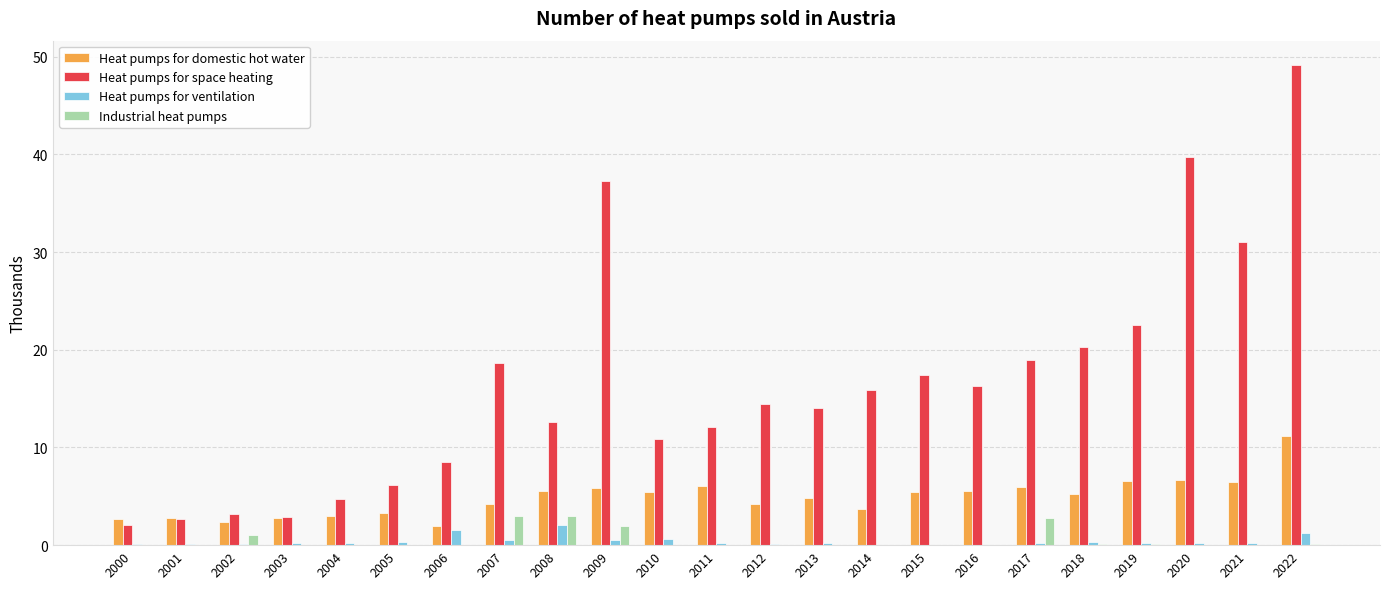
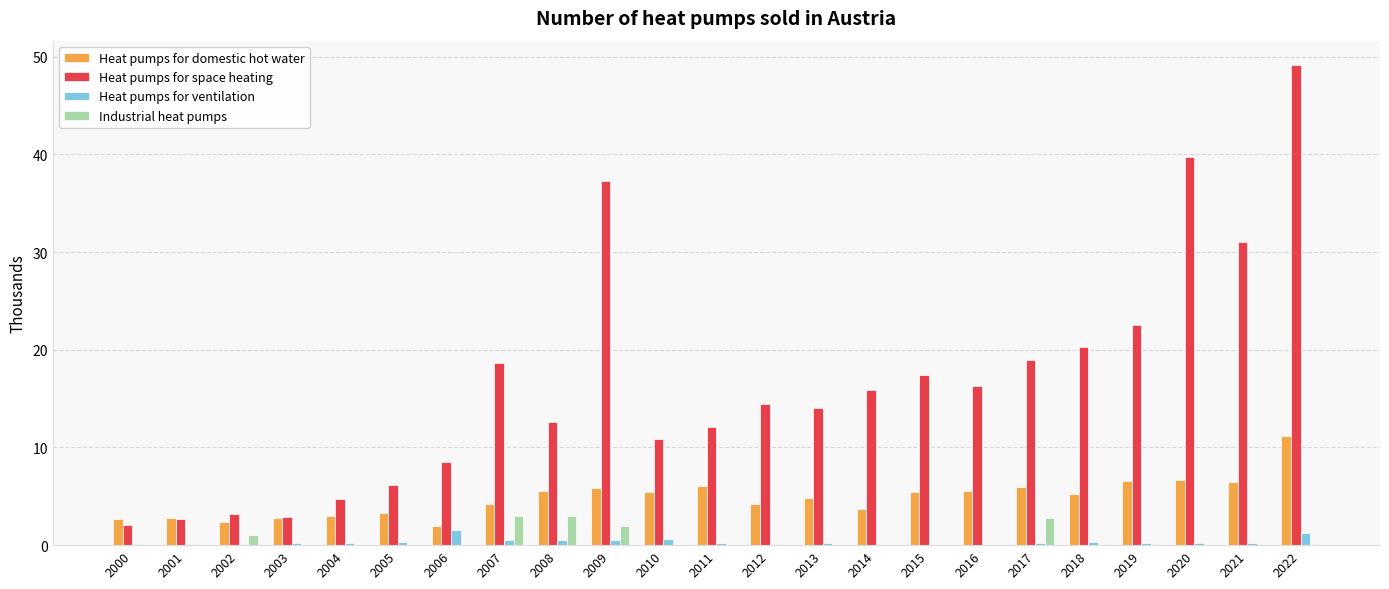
  {
    "Heat pumps for domestic hot water": {
      "2000": 3,
      "2001": 3,
      "2002": 2,
      "2003": 3,
      "2004": 3,
      "2005": 3,
      "2006": 2,
      "2007": 4,
      "2008": 6,
      "2009": 6,
      "2010": 5,
      "2011": 6,
      "2012": 4,
      "2013": 5,
      "2014": 4,
      "2015": 5,
      "2016": 6,
      "2017": 6,
      "2018": 5,
      "2019": 7,
      "2020": 7,
      "2021": 6,
      "2022": 11
    },
    "Heat pumps for space heating": {
      "2000": 2,
      "2001": 3,
      "2002": 3,
      "2003": 3,
      "2004": 5,
      "2005": 6,
      "2006": 9,
      "2007": 19,
      "2008": 13,
      "2009": 37,
      "2010": 11,
      "2011": 12,
      "2012": 14,
      "2013": 14,
      "2014": 16,
      "2015": 17,
      "2016": 16,
      "2017": 19,
      "2018": 20,
      "2019": 23,
      "2020": 40,
      "2021": 31,
      "2022": 49
    },
    "Heat pumps for ventilation": {
      "2004": 0,
      "2005": 0,
      "2006": 2,
      "2007": 0,
-     "2008": 2,
+     "2008": 0,
      "2009": 1,
      "2010": 1,
      "2018": 0,
      "2022": 1
    },
    "Industrial heat pumps": {
      "2000": 0,
      "2001": 0,
      "2002": 1,
      "2003": 0,
      "2004": 0,
      "2005": 0,
      "2006": 0,
      "2007": 3,
      "2008": 3,
      "2009": 2,
      "2010": 0,
      "2011": 0,
      "2017": 3
    }
  }
